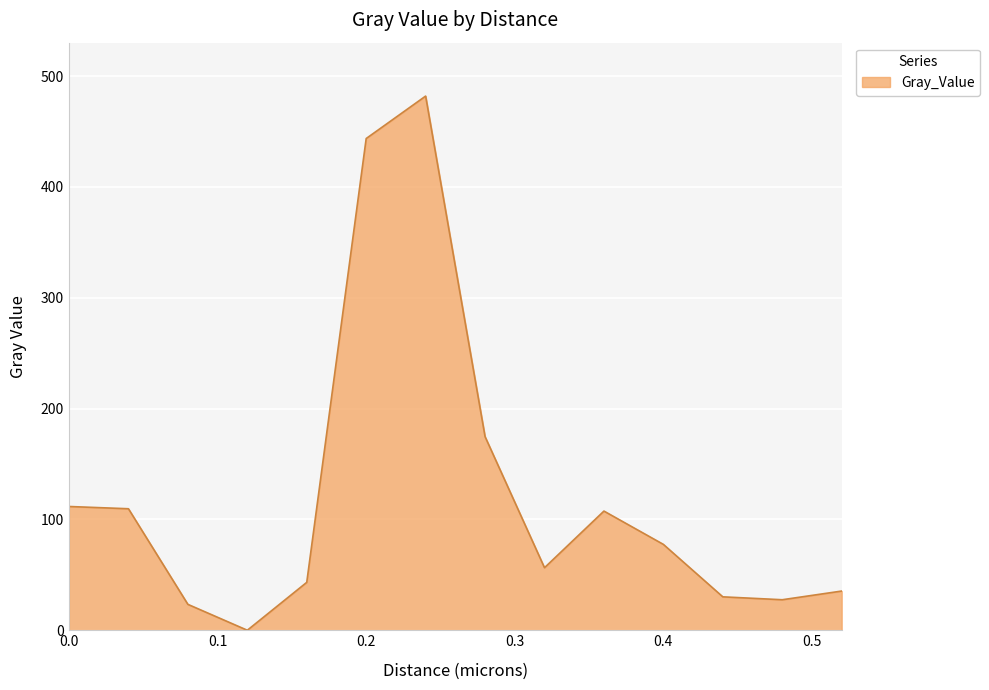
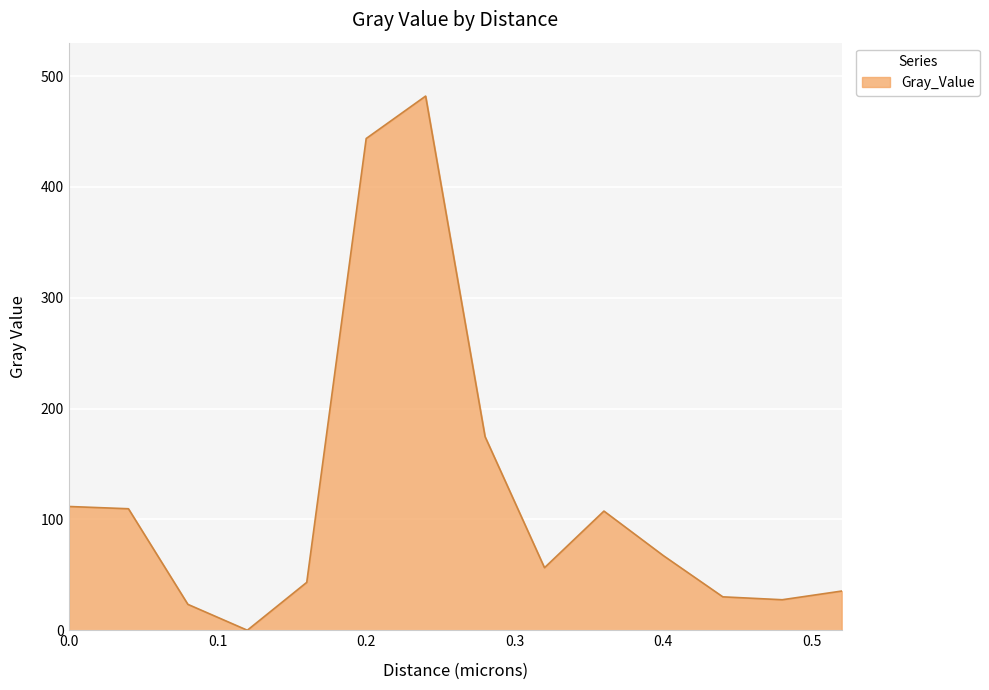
  {
    "0.0": 112,
    "0.2": 444,
-   "0.4": 77
+   "0.4": 67
  }
